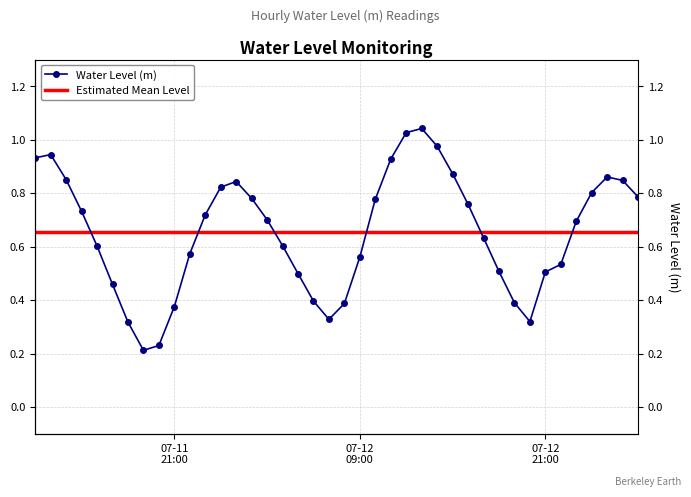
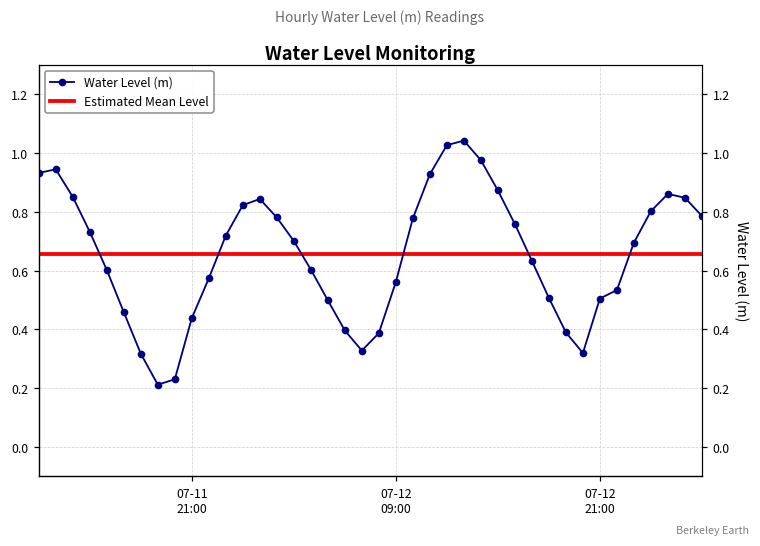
  {
-   "07-11 21:00": 0.38,
+   "07-11 21:00": 0.44,
    "07-12 09:00": 0.56,
    "07-12 21:00": 0.50
  }
